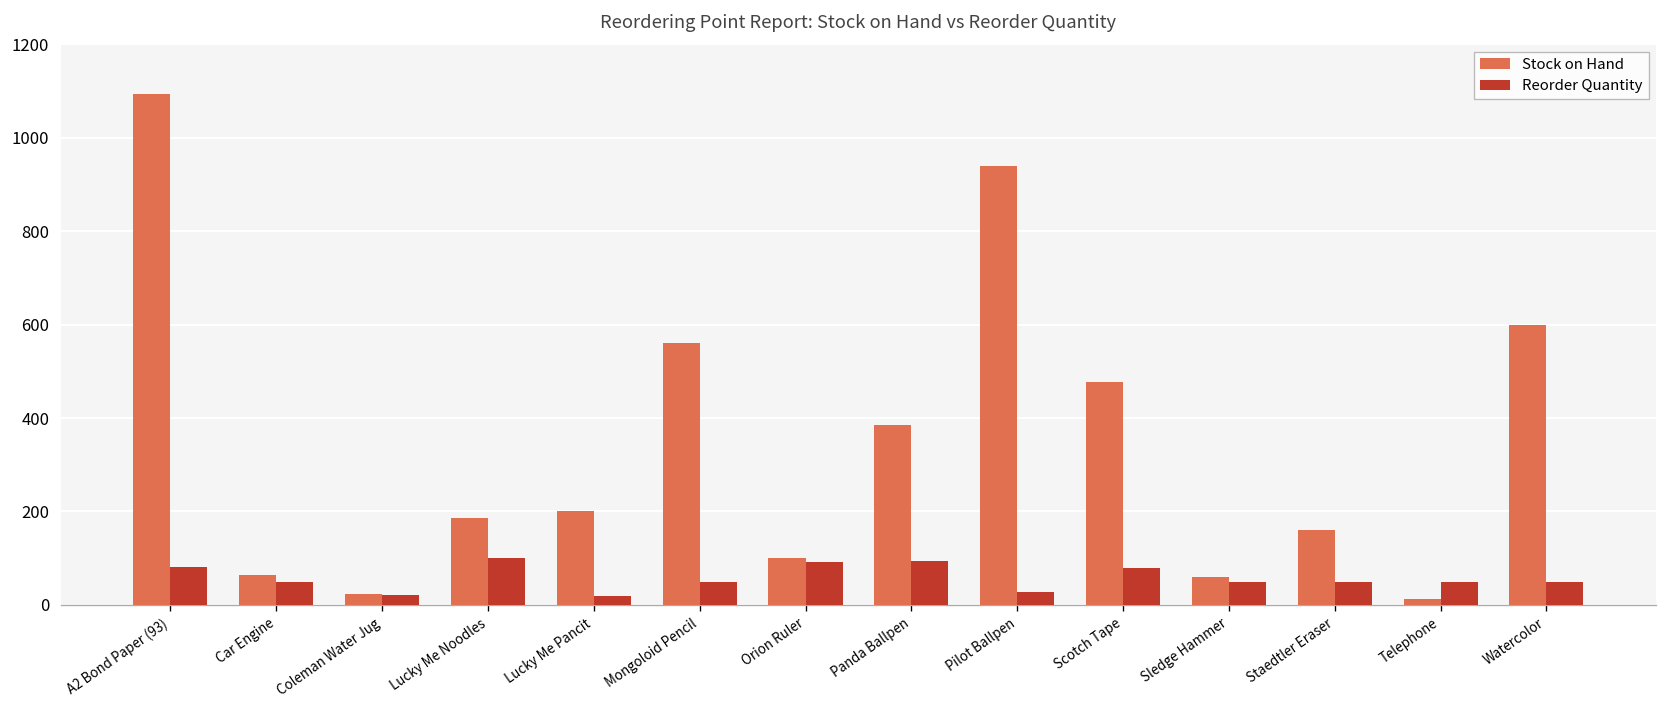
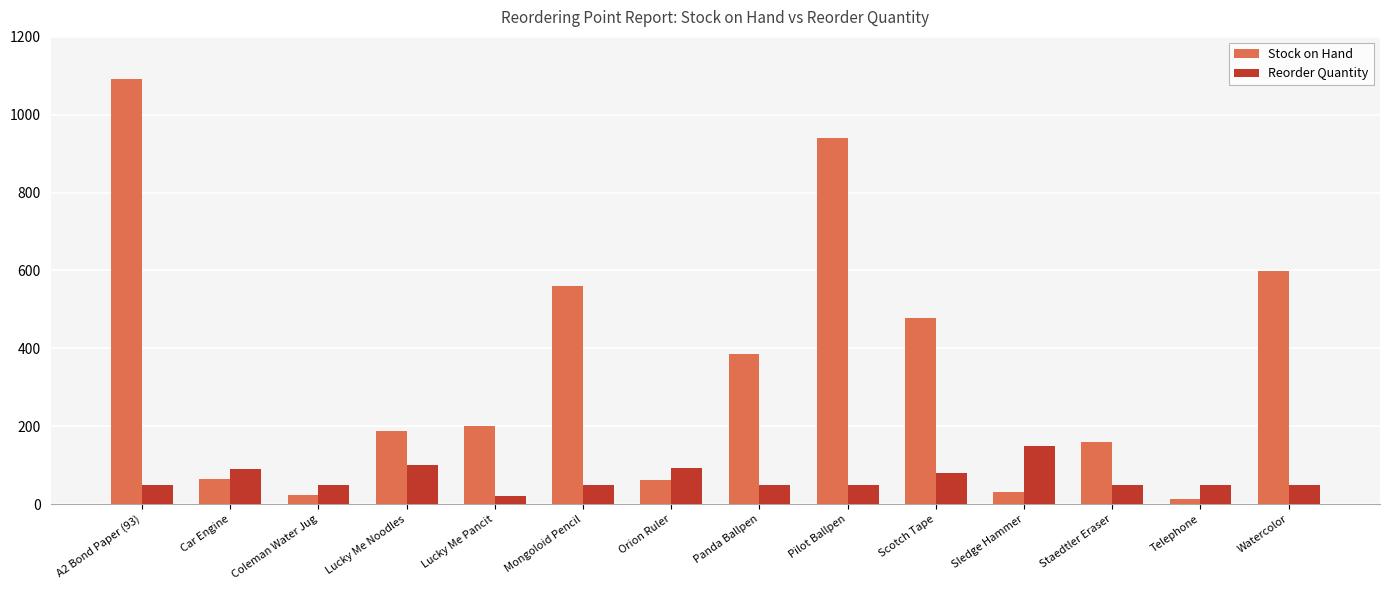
  {
    "Stock on Hand": {
      "A2 Bond Paper (93)": 1090,
      "Car Engine": 60,
      "Coleman Water Jug": 20,
      "Lucky Me Noodles": 190,
      "Lucky Me Pancit": 200,
      "Mongoloid Pencil": 560,
-     "Orion Ruler": 100,
+     "Orion Ruler": 60,
      "Panda Ballpen": 390,
      "Pilot Ballpen": 940,
      "Scotch Tape": 480,
-     "Sledge Hammer": 60,
+     "Sledge Hammer": 30,
      "Staedtler Eraser": 160,
      "Telephone": 10,
      "Watercolor": 600
    },
    "Reorder Quantity": {
-     "A2 Bond Paper (93)": 80,
-     "Car Engine": 50,
-     "Coleman Water Jug": 20,
+     "A2 Bond Paper (93)": 50,
+     "Car Engine": 90,
+     "Coleman Water Jug": 50,
      "Lucky Me Noodles": 100,
      "Lucky Me Pancit": 20,
      "Mongoloid Pencil": 50,
      "Orion Ruler": 90,
-     "Panda Ballpen": 90,
-     "Pilot Ballpen": 30,
+     "Panda Ballpen": 50,
+     "Pilot Ballpen": 50,
      "Scotch Tape": 80,
-     "Sledge Hammer": 50,
+     "Sledge Hammer": 150,
      "Staedtler Eraser": 50,
      "Telephone": 50,
      "Watercolor": 50
    }
  }
